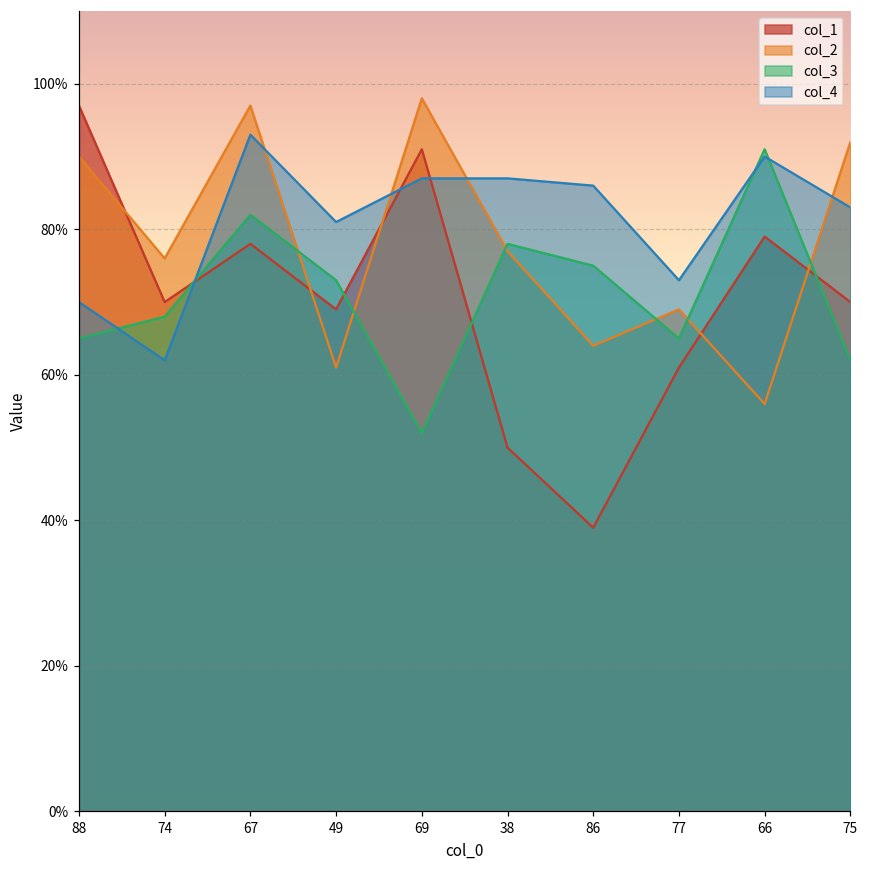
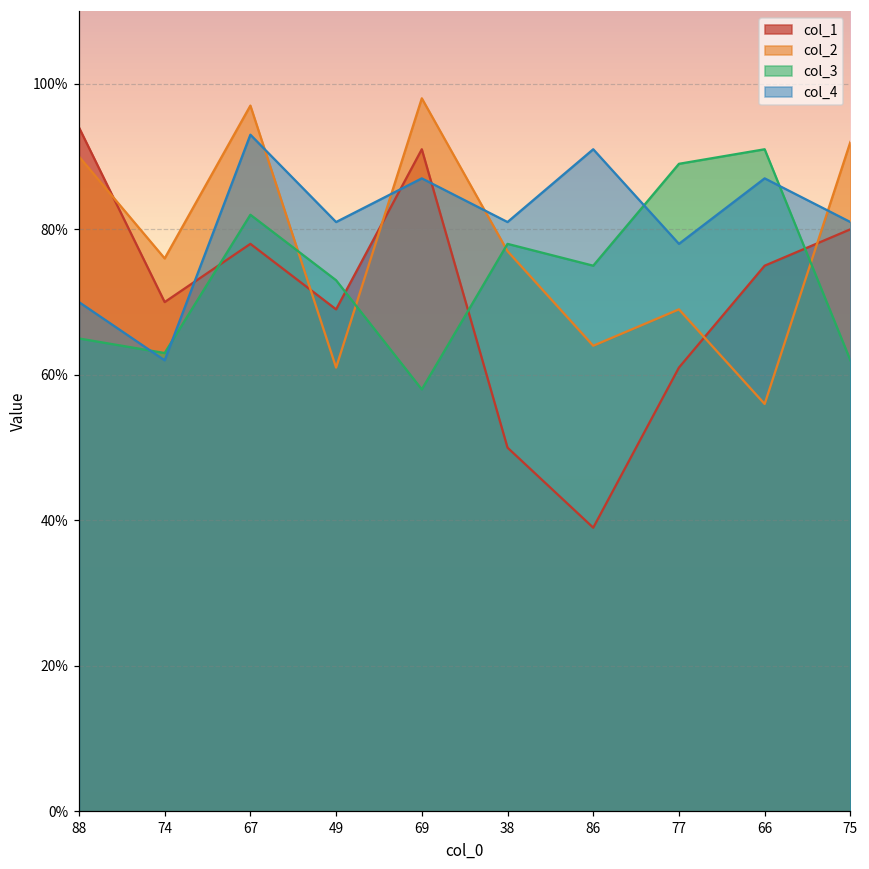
  {
    "col_1": {
-     "88": "97%",
+     "88": "94%",
      "74": "70%",
      "67": "78%",
      "49": "69%",
      "69": "91%",
      "38": "50%",
      "86": "39%",
      "77": "61%",
-     "66": "79%",
-     "75": "70%"
+     "66": "75%",
+     "75": "80%"
    },
    "col_2": {
      "88": "90%",
      "74": "76%",
      "67": "97%",
      "49": "61%",
      "69": "98%",
      "38": "77%",
      "86": "64%",
      "77": "69%",
      "66": "56%",
      "75": "92%"
    },
    "col_3": {
      "88": "65%",
-     "74": "68%",
+     "74": "63%",
      "67": "82%",
      "49": "73%",
-     "69": "52%",
+     "69": "58%",
      "38": "78%",
      "86": "75%",
-     "77": "65%",
+     "77": "89%",
      "66": "91%",
      "75": "62%"
    },
    "col_4": {
      "88": "70%",
      "74": "62%",
      "67": "93%",
      "49": "81%",
      "69": "87%",
-     "38": "87%",
-     "86": "86%",
-     "77": "73%",
-     "66": "90%",
-     "75": "83%"
+     "38": "81%",
+     "86": "91%",
+     "77": "78%",
+     "66": "87%",
+     "75": "81%"
    }
  }
